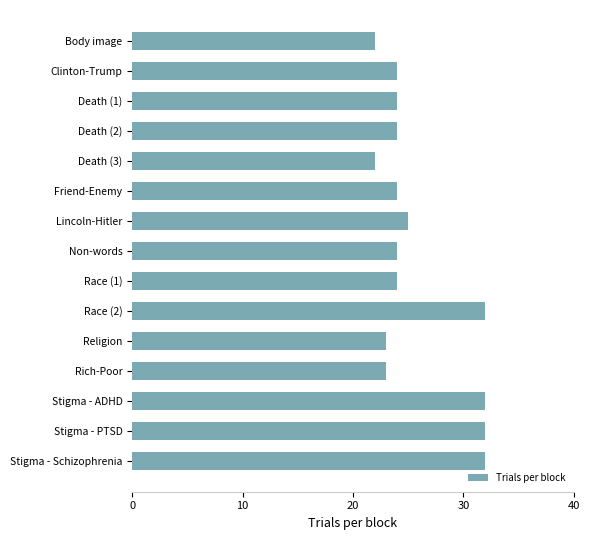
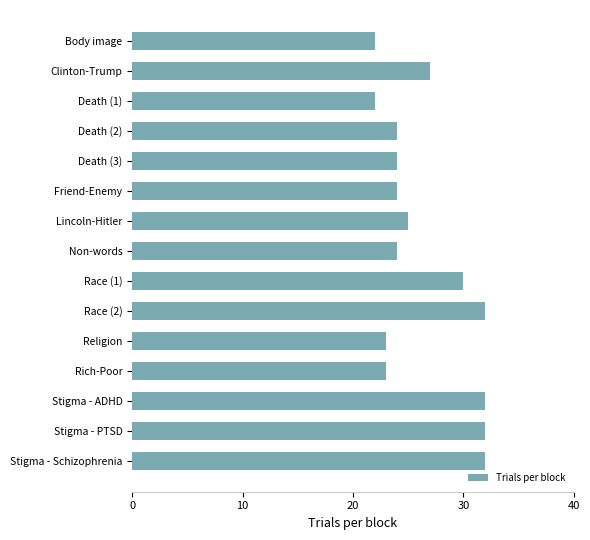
  {
    "Body image": 22,
-   "Clinton-Trump": 24,
-   "Death (1)": 24,
+   "Clinton-Trump": 27,
+   "Death (1)": 22,
    "Death (2)": 24,
-   "Death (3)": 22,
+   "Death (3)": 24,
    "Friend-Enemy": 24,
    "Lincoln-Hitler": 25,
    "Non-words": 24,
-   "Race (1)": 24,
+   "Race (1)": 30,
    "Race (2)": 32,
    "Religion": 23,
    "Rich-Poor": 23,
    "Stigma - ADHD": 32,
    "Stigma - PTSD": 32,
    "Stigma - Schizophrenia": 32
  }
